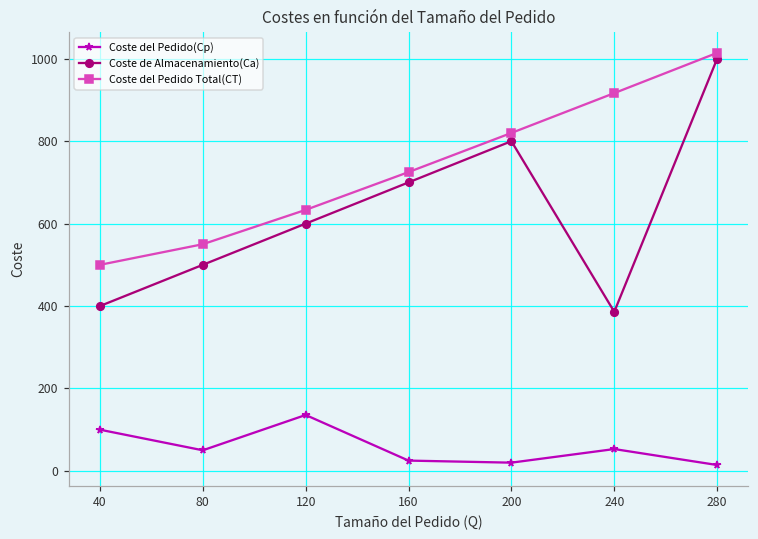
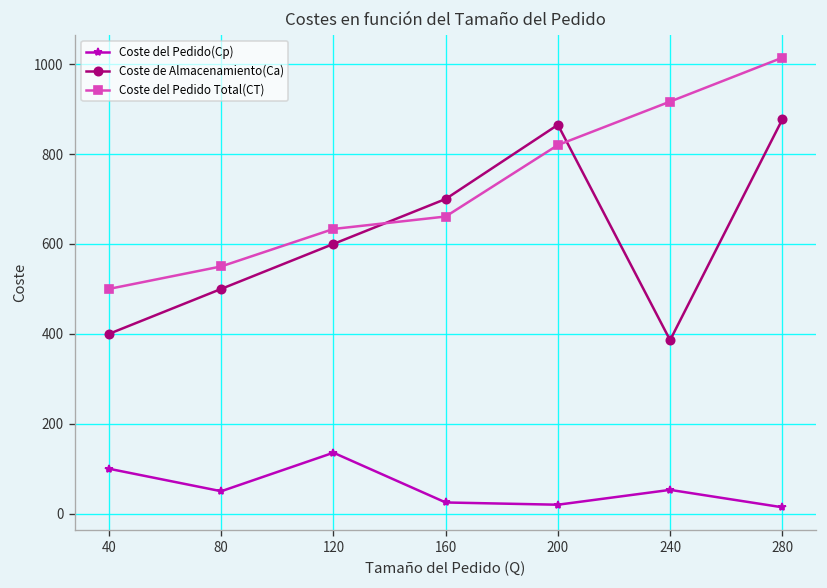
  {
    "Coste del Pedido(Cp)": {
      "40": 100,
      "80": 50,
      "120": 140,
      "160": 30,
      "200": 20,
      "240": 50,
      "280": 10
    },
    "Coste de Almacenamiento(Ca)": {
      "40": 400,
      "80": 500,
      "120": 600,
      "160": 700,
-     "200": 800,
+     "200": 870,
      "240": 390,
-     "280": 1000
+     "280": 880
    },
    "Coste del Pedido Total(CT)": {
      "40": 500,
      "80": 550,
      "120": 630,
-     "160": 730,
+     "160": 660,
      "200": 820,
      "240": 920,
      "280": 1010
    }
  }
